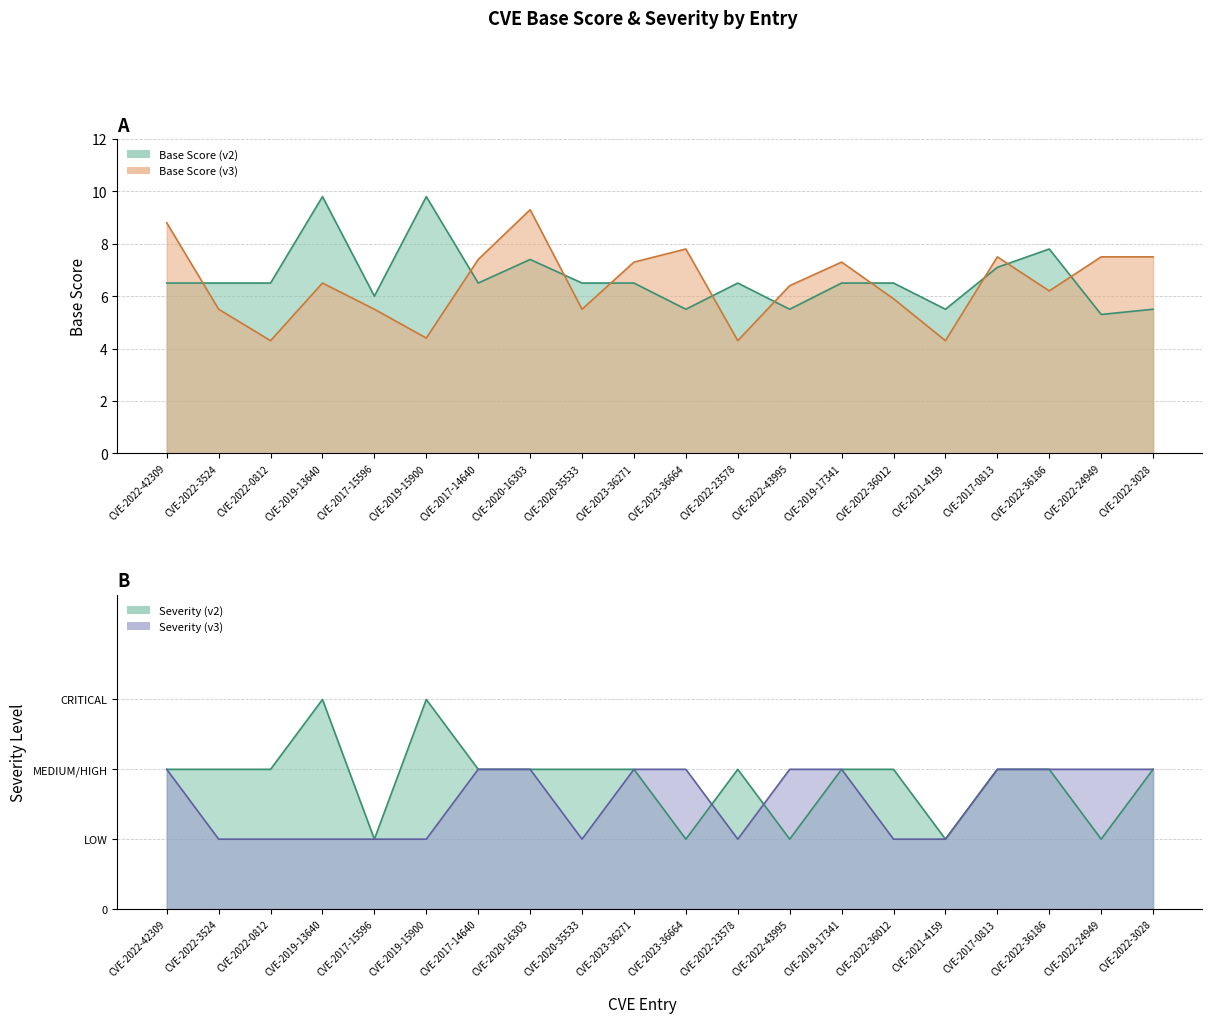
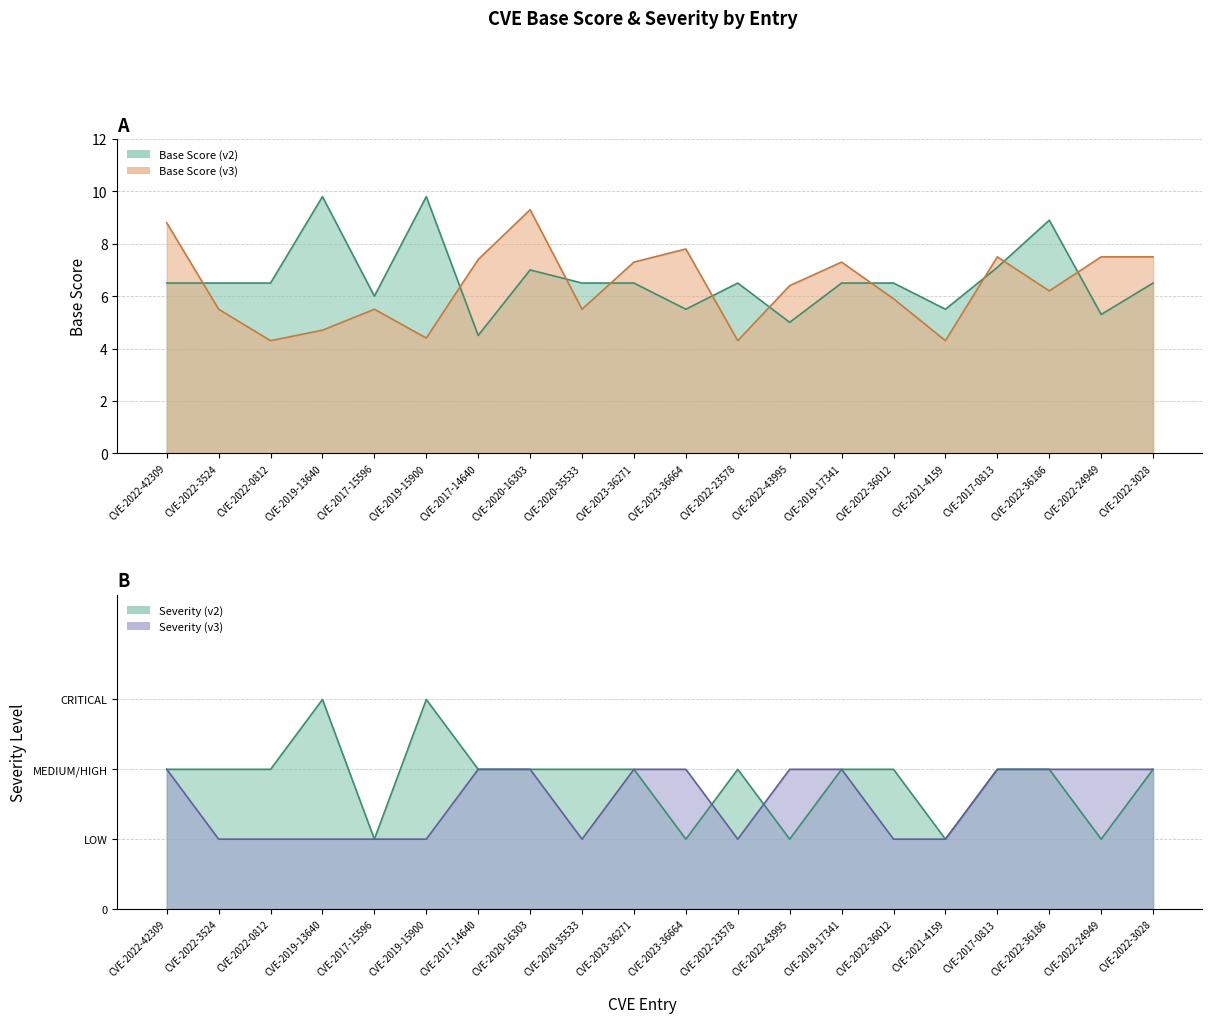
  {
    "A": {
      "Base Score (v2)": {
        "CVE-2022-42309": 6.5,
        "CVE-2022-3524": 6.5,
        "CVE-2022-0812": 6.5,
        "CVE-2019-13640": 9.8,
        "CVE-2017-15596": 6.0,
        "CVE-2019-15900": 9.8,
-       "CVE-2017-14640": 6.5,
-       "CVE-2020-16303": 7.4,
+       "CVE-2017-14640": 4.5,
+       "CVE-2020-16303": 7.0,
        "CVE-2020-35533": 6.5,
        "CVE-2023-36271": 6.5,
        "CVE-2023-36664": 5.5,
        "CVE-2022-23578": 6.5,
-       "CVE-2022-43995": 5.5,
+       "CVE-2022-43995": 5.0,
        "CVE-2019-17341": 6.5,
        "CVE-2022-36012": 6.5,
        "CVE-2021-4159": 5.5,
        "CVE-2017-0813": 7.1,
-       "CVE-2022-36186": 7.8,
+       "CVE-2022-36186": 8.9,
        "CVE-2022-24949": 5.3,
-       "CVE-2022-3028": 5.5
+       "CVE-2022-3028": 6.5
      },
      "Base Score (v3)": {
        "CVE-2022-42309": 8.8,
        "CVE-2022-3524": 5.5,
        "CVE-2022-0812": 4.3,
-       "CVE-2019-13640": 6.5,
+       "CVE-2019-13640": 4.7,
        "CVE-2017-15596": 5.5,
        "CVE-2019-15900": 4.4,
        "CVE-2017-14640": 7.4,
        "CVE-2020-16303": 9.3,
        "CVE-2020-35533": 5.5,
        "CVE-2023-36271": 7.3,
        "CVE-2023-36664": 7.8,
        "CVE-2022-23578": 4.3,
        "CVE-2022-43995": 6.4,
        "CVE-2019-17341": 7.3,
        "CVE-2022-36012": 5.9,
        "CVE-2021-4159": 4.3,
        "CVE-2017-0813": 7.5,
        "CVE-2022-36186": 6.2,
        "CVE-2022-24949": 7.5,
        "CVE-2022-3028": 7.5
      }
    }
  }
